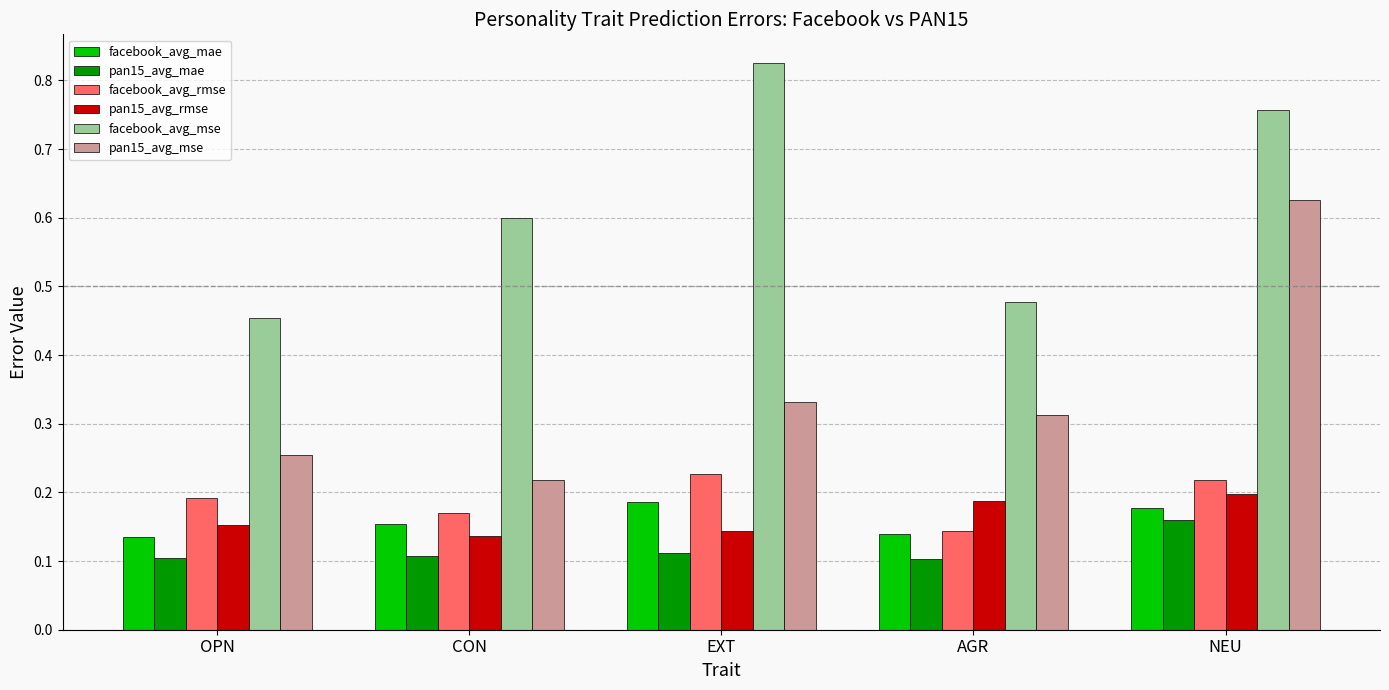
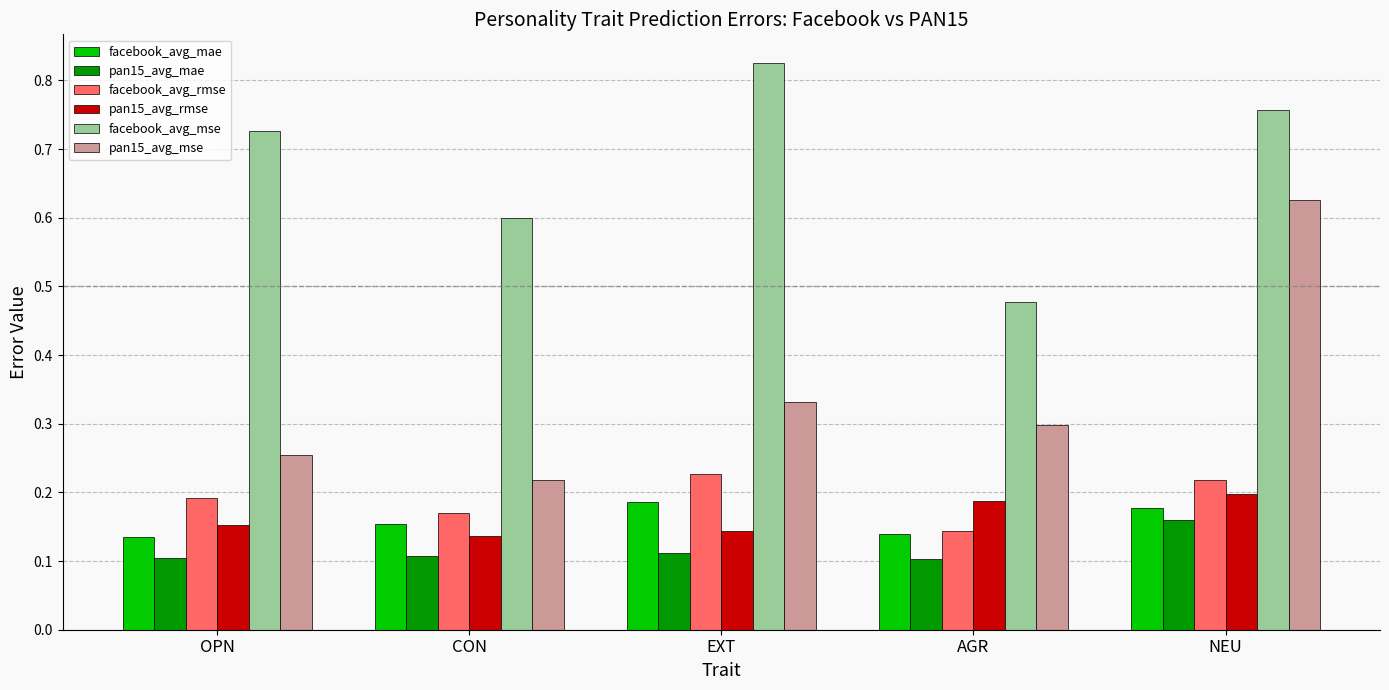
  {
    "facebook_avg_rmse": {
      "OPN": 0.19,
      "CON": 0.17,
      "EXT": 0.23,
      "AGR": 0.14,
      "NEU": 0.22
    },
    "pan15_avg_rmse": {
      "OPN": 0.15,
      "CON": 0.14,
      "EXT": 0.14,
      "AGR": 0.19,
      "NEU": 0.20
    },
    "facebook_avg_mse": {
-     "OPN": 0.45,
+     "OPN": 0.73,
      "CON": 0.60,
      "EXT": 0.83,
      "AGR": 0.48,
      "NEU": 0.76
    },
    "pan15_avg_mse": {
      "OPN": 0.25,
      "CON": 0.22,
      "EXT": 0.33,
-     "AGR": 0.31,
+     "AGR": 0.30,
      "NEU": 0.63
    }
  }
